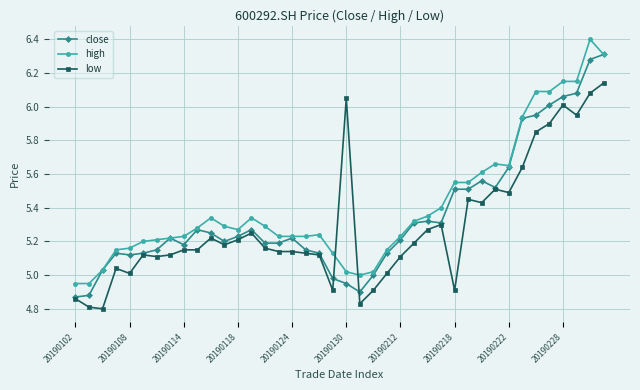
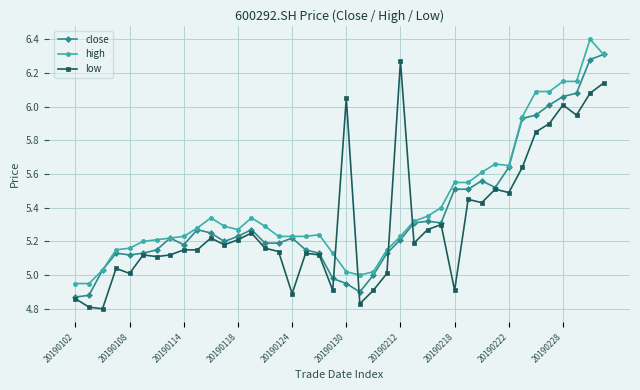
  {
    "low": {
      "20190108": 5.01,
      "20190114": 5.15,
      "20190118": 5.21,
-     "20190124": 5.14,
+     "20190124": 4.89,
      "20190130": 6.05,
-     "20190212": 5.11,
+     "20190212": 6.27,
      "20190218": 4.91,
      "20190222": 5.49,
      "20190228": 6.01
    }
  }
